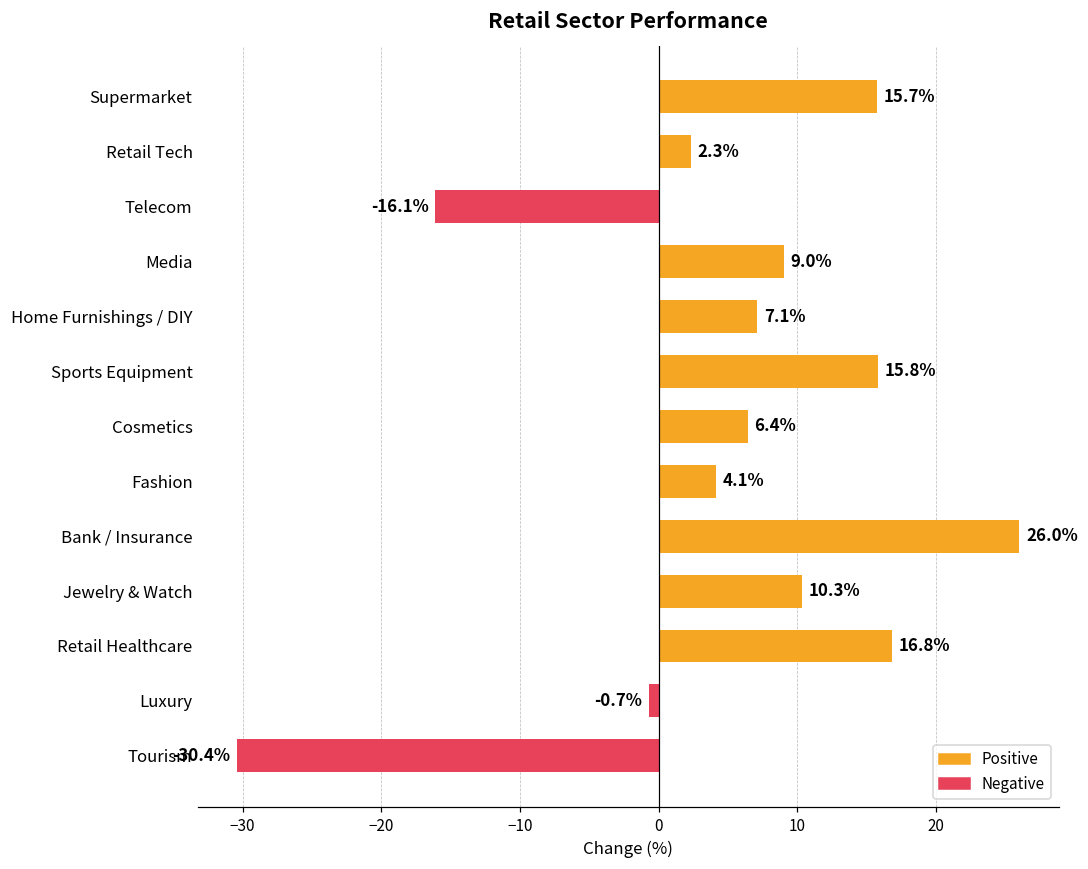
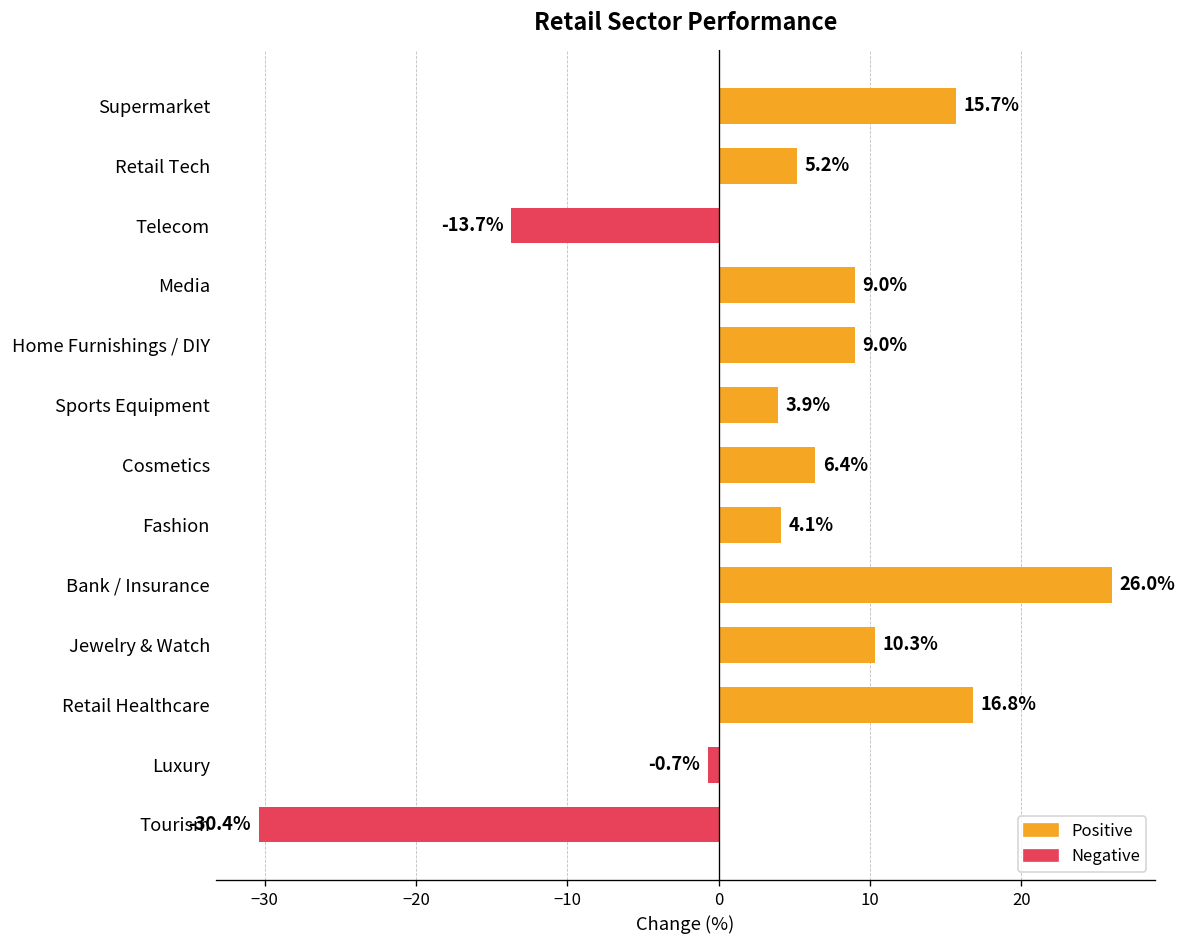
  {
    "Supermarket": "15.7%",
-   "Retail Tech": "2.3%",
-   "Telecom": "-16.1%",
+   "Retail Tech": "5.2%",
+   "Telecom": "-13.7%",
    "Media": "9.0%",
-   "Home Furnishings / DIY": "7.1%",
-   "Sports Equipment": "15.8%",
+   "Home Furnishings / DIY": "9.0%",
+   "Sports Equipment": "3.9%",
    "Cosmetics": "6.4%",
    "Fashion": "4.1%",
    "Bank / Insurance": "26.0%",
    "Jewelry & Watch": "10.3%",
    "Retail Healthcare": "16.8%",
    "Luxury": "-0.7%",
    "Tourism": "-30.4%"
  }
